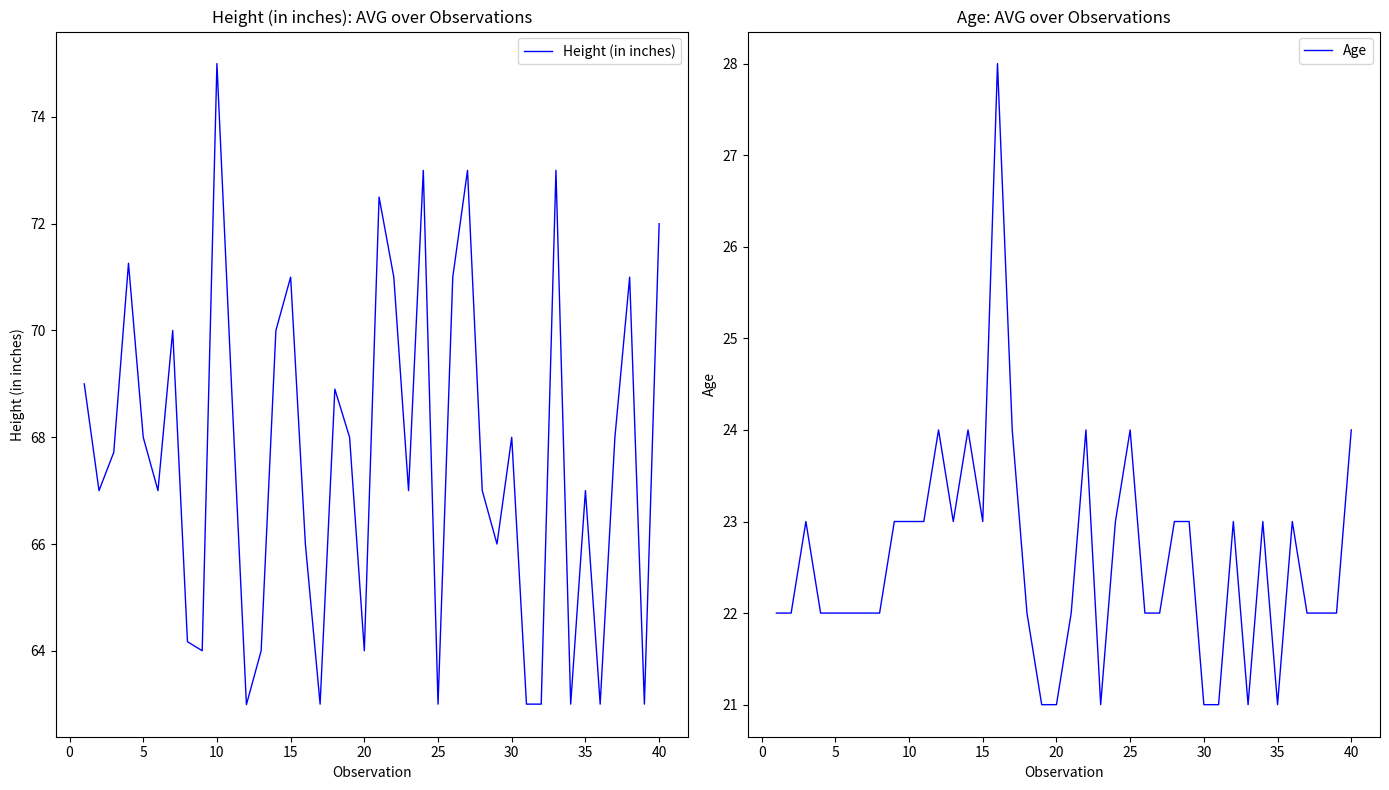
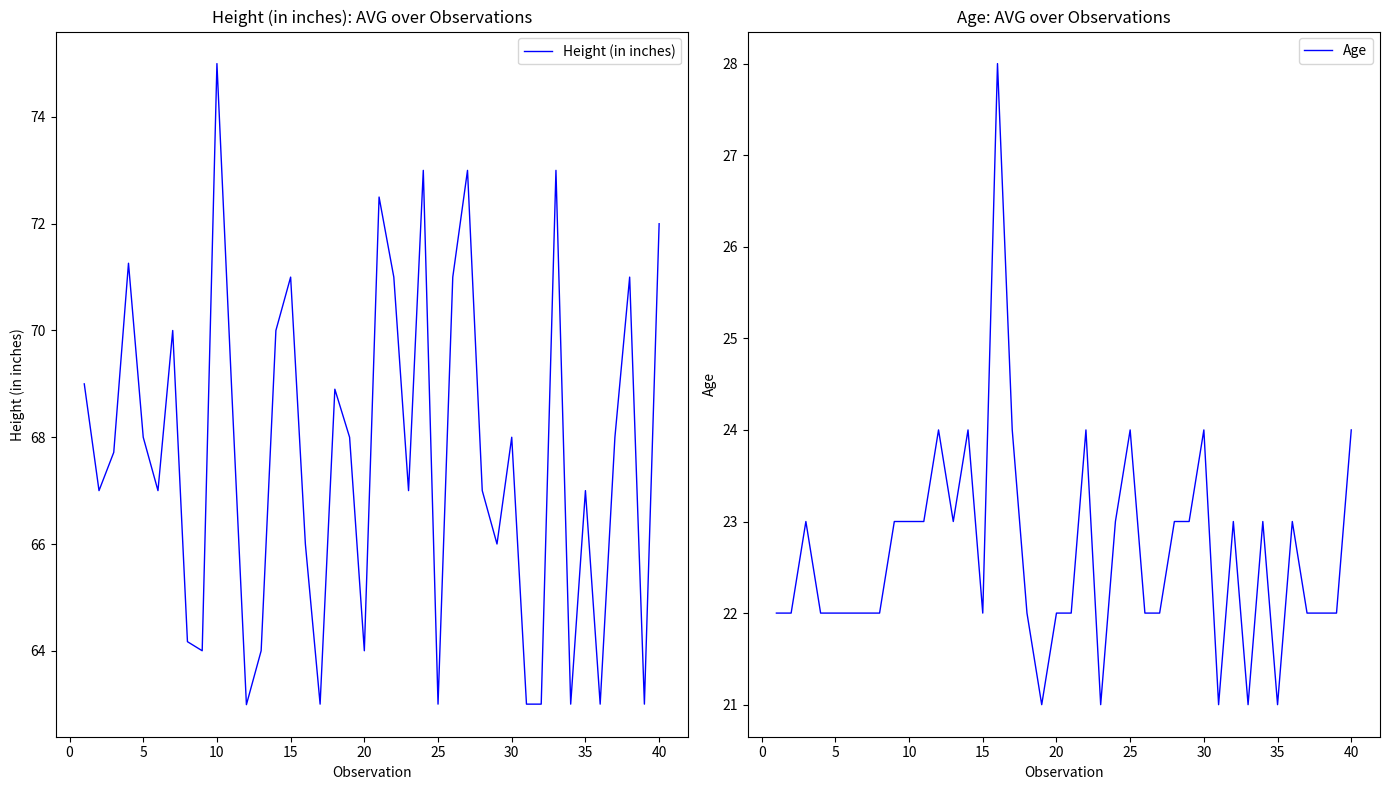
  {
    "Height (in inches): AVG over Observations": {
      "5": 68.0,
      "10": 75.0,
      "15": 71.0,
      "20": 64.0,
      "25": 63.0,
      "30": 68.0,
      "35": 67.0,
      "40": 72.0
    },
    "Age: AVG over Observations": {
      "5": 22,
      "10": 23,
-     "15": 23,
-     "20": 21,
+     "15": 22,
+     "20": 22,
      "25": 24,
-     "30": 21,
+     "30": 24,
      "35": 21,
      "40": 24
    }
  }
